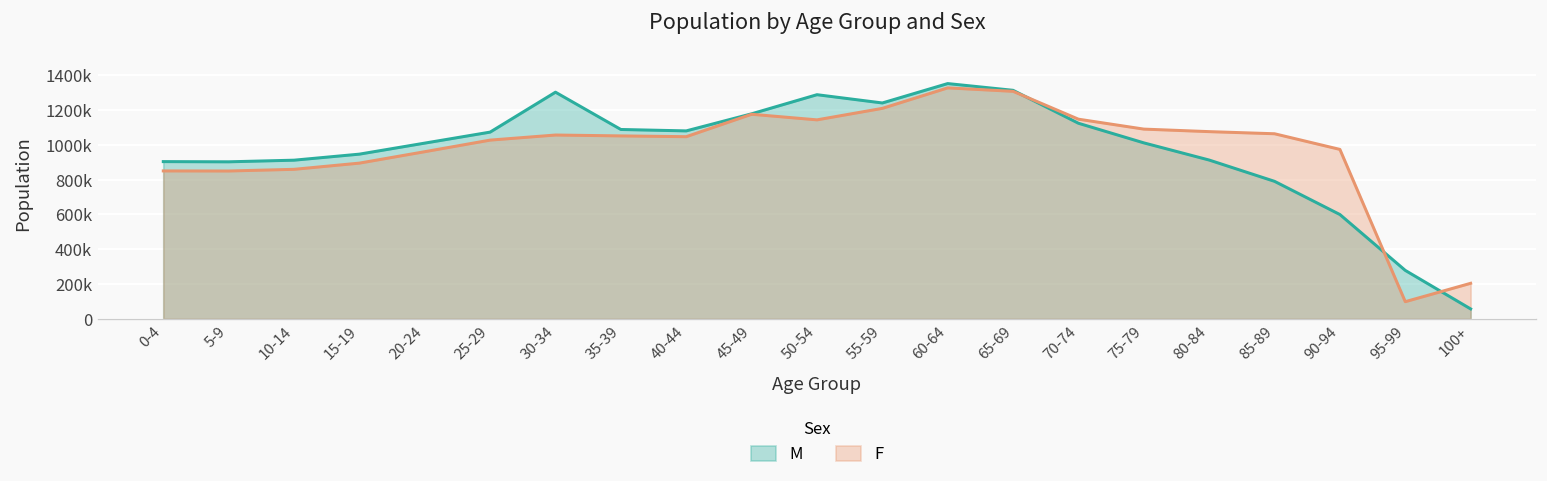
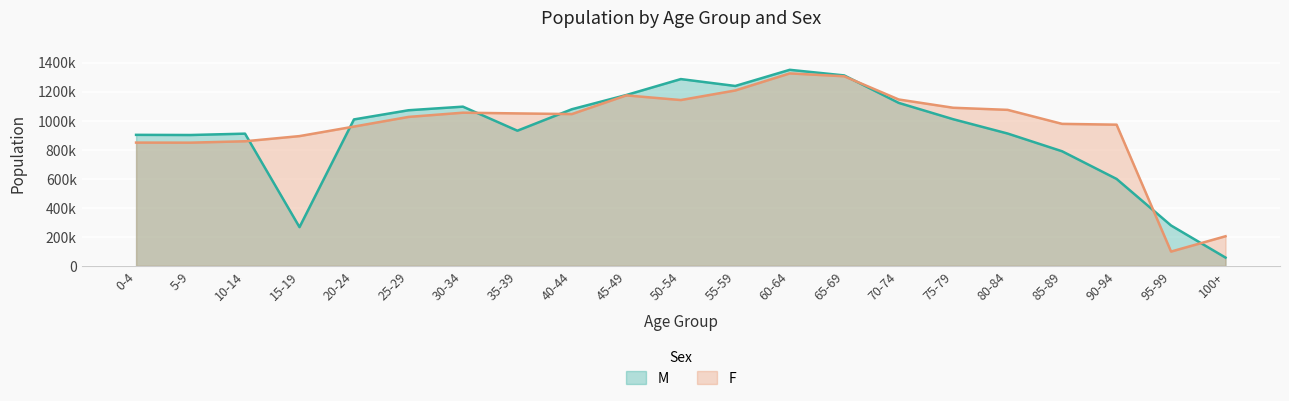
  {
    "M": {
      "0-4": 900000,
      "5-9": 900000,
      "10-14": 910000,
-     "15-19": 950000,
+     "15-19": 270000,
      "20-24": 1010000,
      "25-29": 1070000,
-     "30-34": 1300000,
-     "35-39": 1090000,
+     "30-34": 1100000,
+     "35-39": 930000,
      "40-44": 1080000,
      "50-54": 1290000,
      "55-59": 1240000,
      "60-64": 1350000,
      "70-74": 1120000,
      "75-79": 1010000,
      "80-84": 910000,
      "85-89": 790000,
      "90-94": 600000,
      "95-99": 280000,
      "100+": 60000
    },
    "F": {
      "0-4": 850000,
      "5-9": 850000,
      "10-14": 860000,
      "15-19": 890000,
      "20-24": 960000,
      "25-29": 1030000,
      "30-34": 1060000,
      "35-39": 1050000,
      "40-44": 1050000,
      "50-54": 1140000,
      "55-59": 1210000,
      "60-64": 1330000,
      "70-74": 1150000,
      "75-79": 1090000,
      "80-84": 1070000,
-     "85-89": 1060000,
+     "85-89": 980000,
      "90-94": 970000,
      "95-99": 100000,
      "100+": 200000
    }
  }
